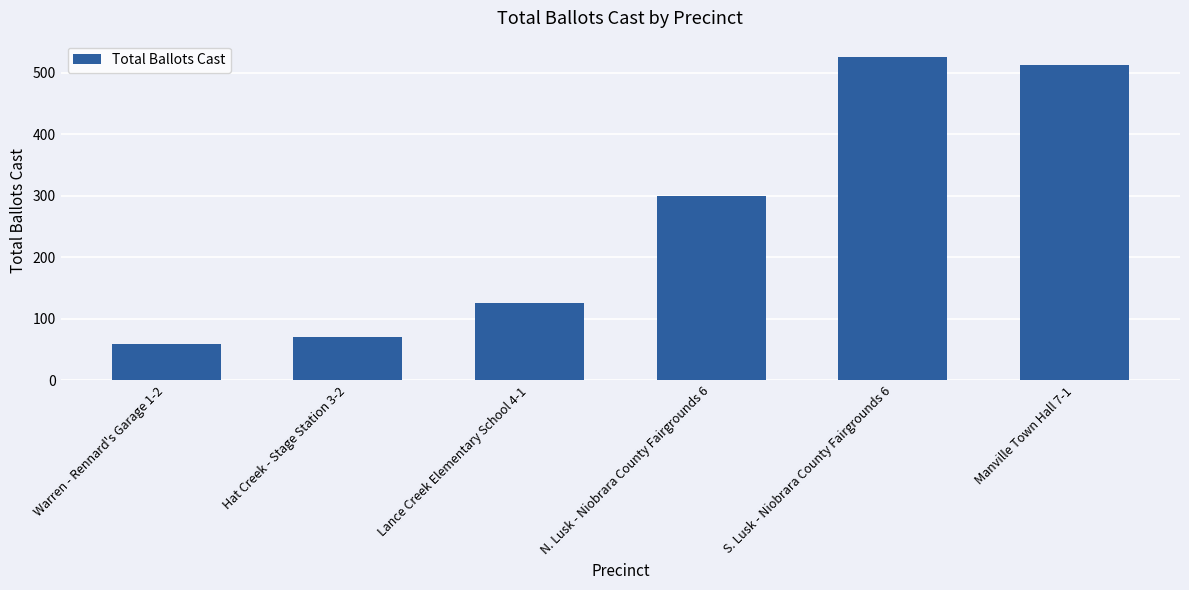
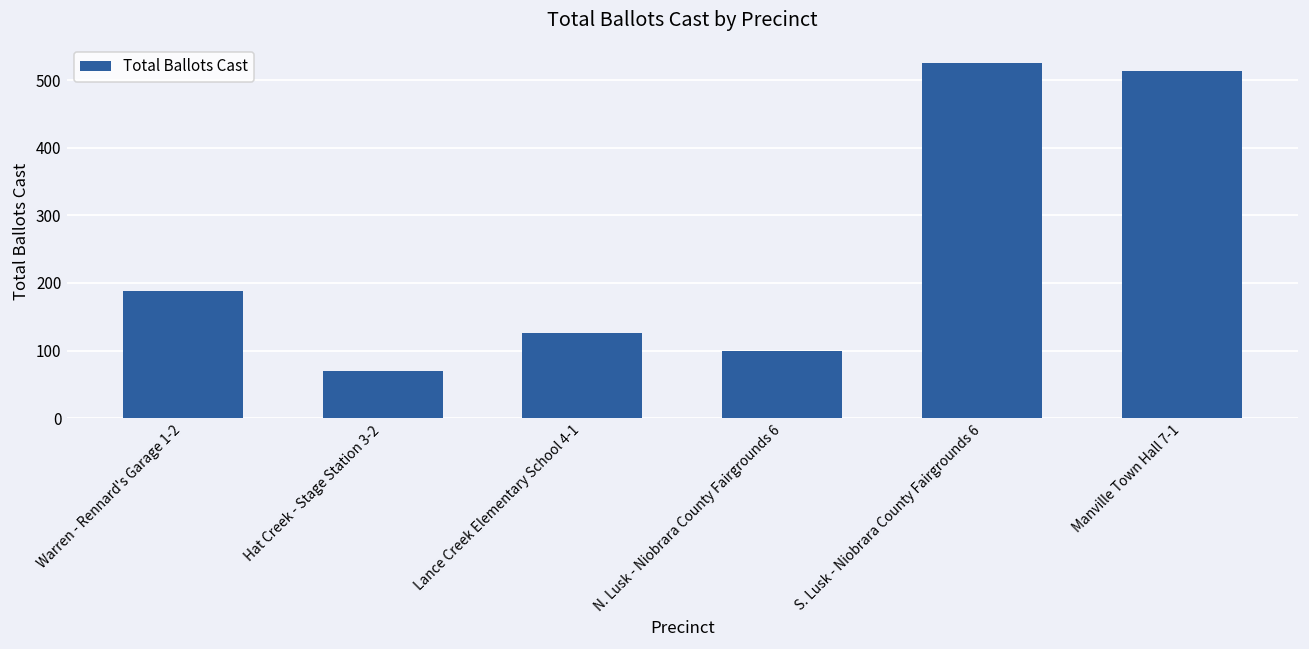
  {
-   "Warren - Rennard's Garage 1-2": 60,
+   "Warren - Rennard's Garage 1-2": 190,
    "Hat Creek - Stage Station 3-2": 70,
    "Lance Creek Elementary School 4-1": 130,
-   "N. Lusk - Niobrara County Fairgrounds 6": 300,
+   "N. Lusk - Niobrara County Fairgrounds 6": 100,
    "S. Lusk - Niobrara County Fairgrounds 6": 530,
    "Manville Town Hall 7-1": 510
  }
